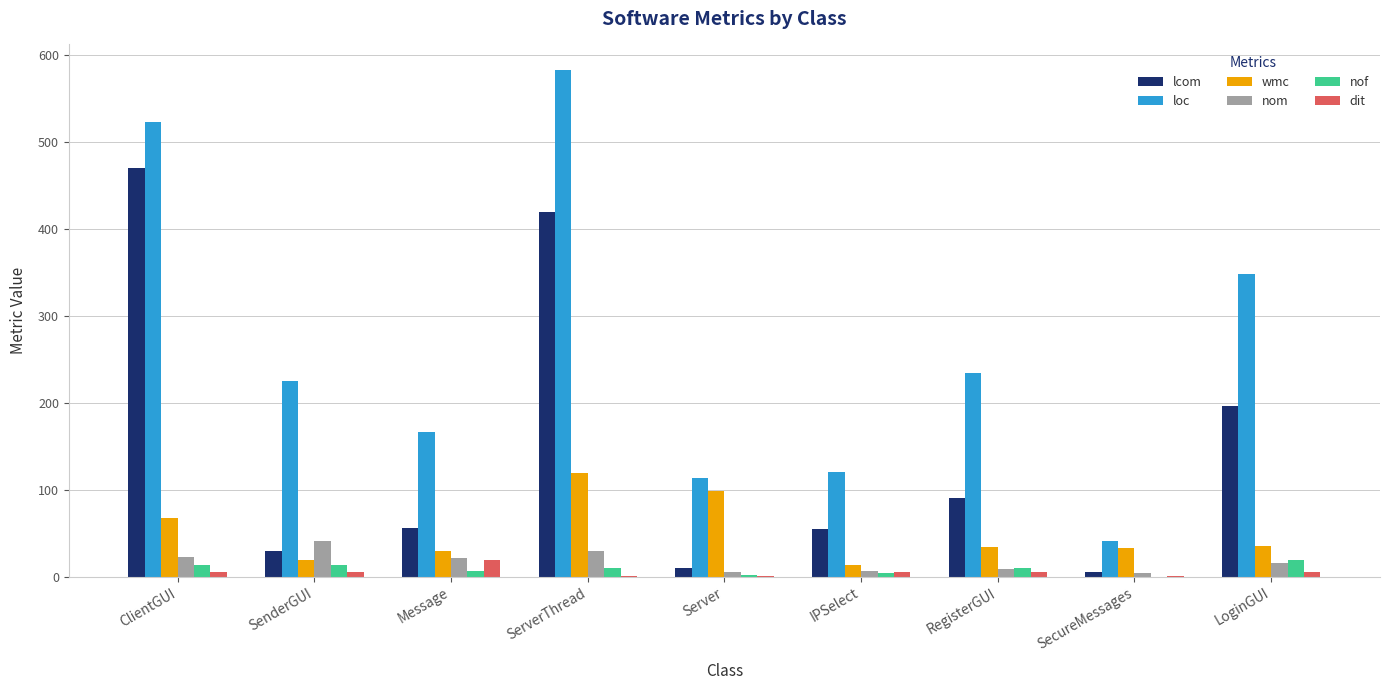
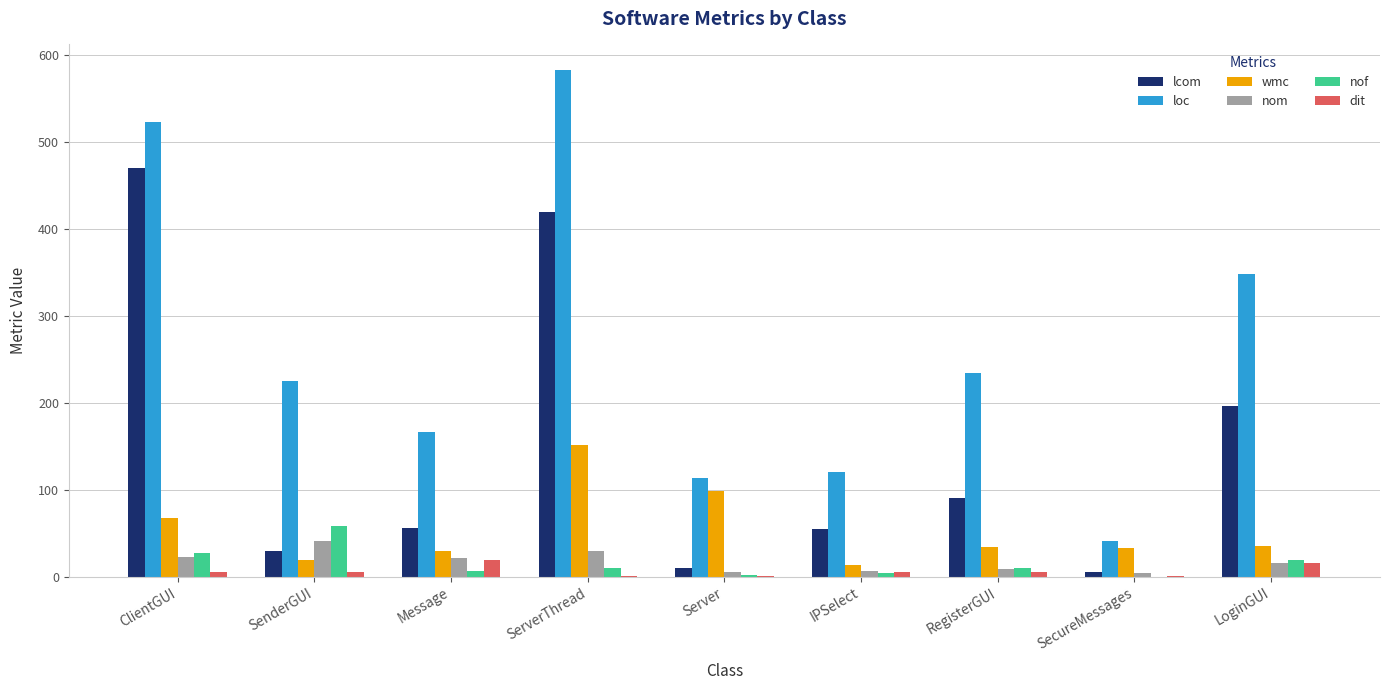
  {
    "lcom": {
      "ClientGUI": 470,
      "SenderGUI": 30,
      "Message": 60,
      "ServerThread": 420,
      "Server": 10,
      "IPSelect": 60,
      "RegisterGUI": 90,
      "SecureMessages": 10,
      "LoginGUI": 200
    },
    "loc": {
      "ClientGUI": 520,
      "SenderGUI": 230,
      "Message": 170,
      "ServerThread": 580,
      "Server": 110,
      "IPSelect": 120,
      "RegisterGUI": 230,
      "SecureMessages": 40,
      "LoginGUI": 350
    },
    "wmc": {
      "ClientGUI": 70,
      "SenderGUI": 20,
      "Message": 30,
-     "ServerThread": 120,
+     "ServerThread": 150,
      "Server": 100,
      "IPSelect": 10,
      "RegisterGUI": 30,
      "SecureMessages": 30,
      "LoginGUI": 40
    },
    "nom": {
      "ClientGUI": 20,
      "SenderGUI": 40,
      "Message": 20,
      "ServerThread": 30,
      "Server": 10,
      "IPSelect": 10,
      "RegisterGUI": 10,
      "SecureMessages": 0,
      "LoginGUI": 20
    },
    "nof": {
-     "ClientGUI": 10,
-     "SenderGUI": 10,
+     "ClientGUI": 30,
+     "SenderGUI": 60,
      "Message": 10,
      "ServerThread": 10,
      "IPSelect": 0,
      "RegisterGUI": 10,
      "SecureMessages": 0,
      "LoginGUI": 20
    },
    "dit": {
      "ClientGUI": 10,
      "SenderGUI": 10,
      "Message": 20,
      "IPSelect": 10,
      "RegisterGUI": 10,
-     "LoginGUI": 10
+     "LoginGUI": 20
    }
  }
